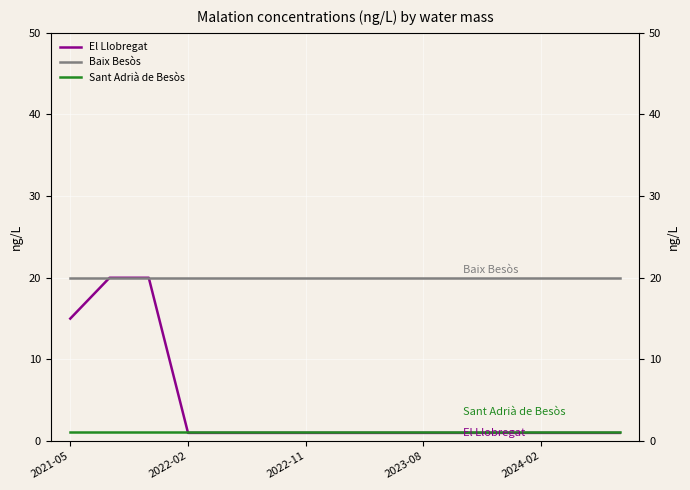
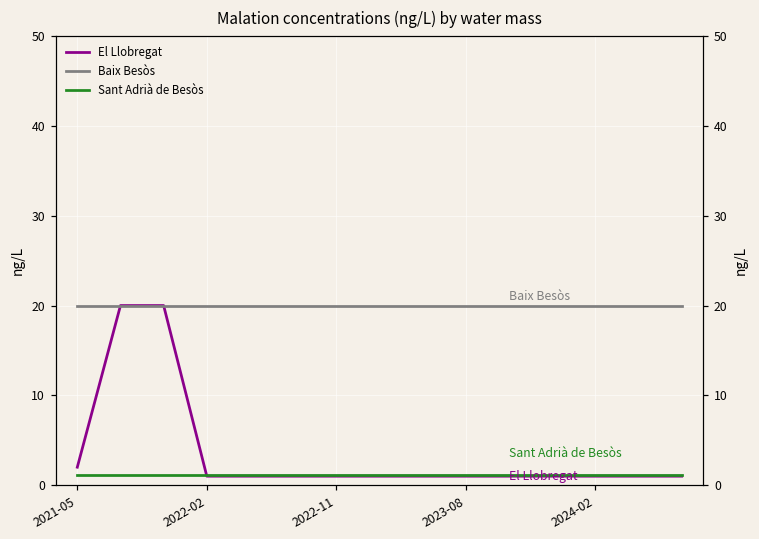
  {
    "El Llobregat": {
-     "2021-05": 15
+     "2021-05": 2
    },
    "Baix Besòs": {
      "2021-05": 20,
      "2022-02": 20,
      "2022-11": 20,
      "2023-08": 20,
      "2024-02": 20
    },
    "Sant Adrià de Besòs": {
      "2021-05": 1
    }
  }
